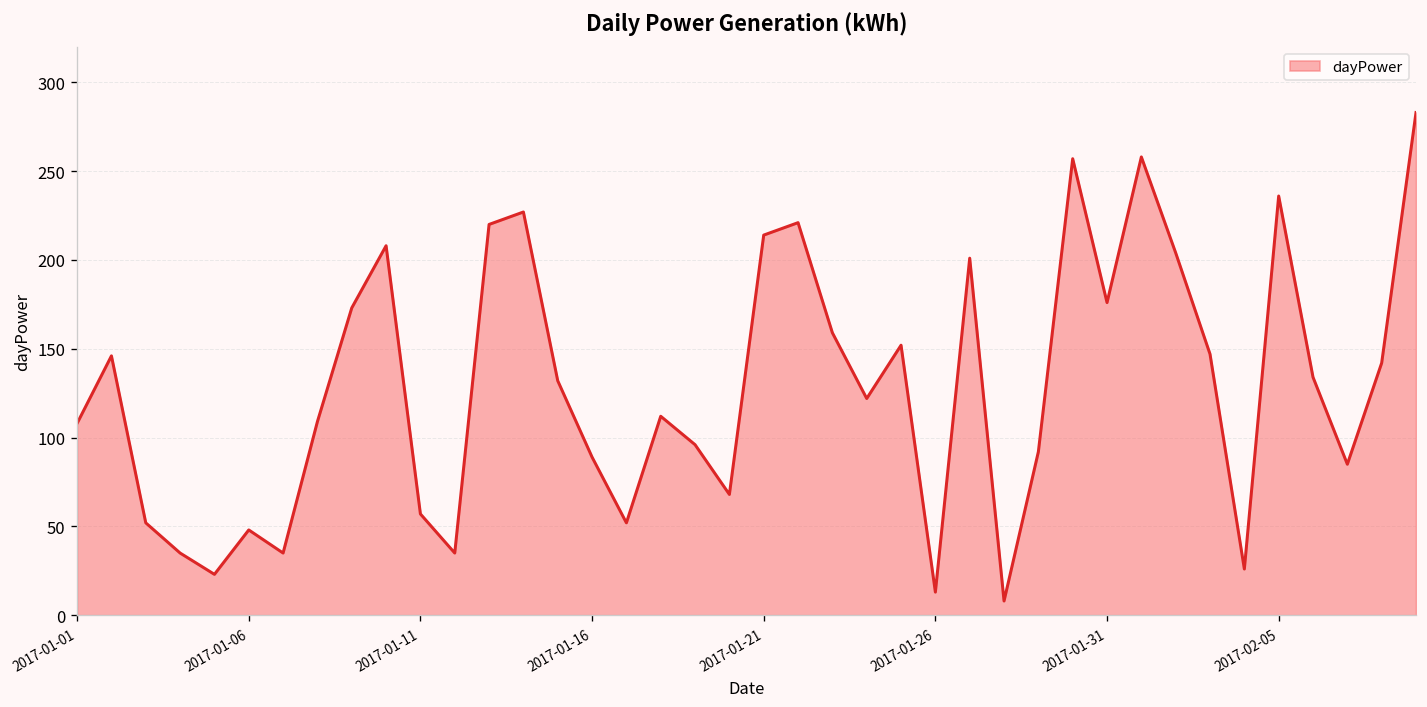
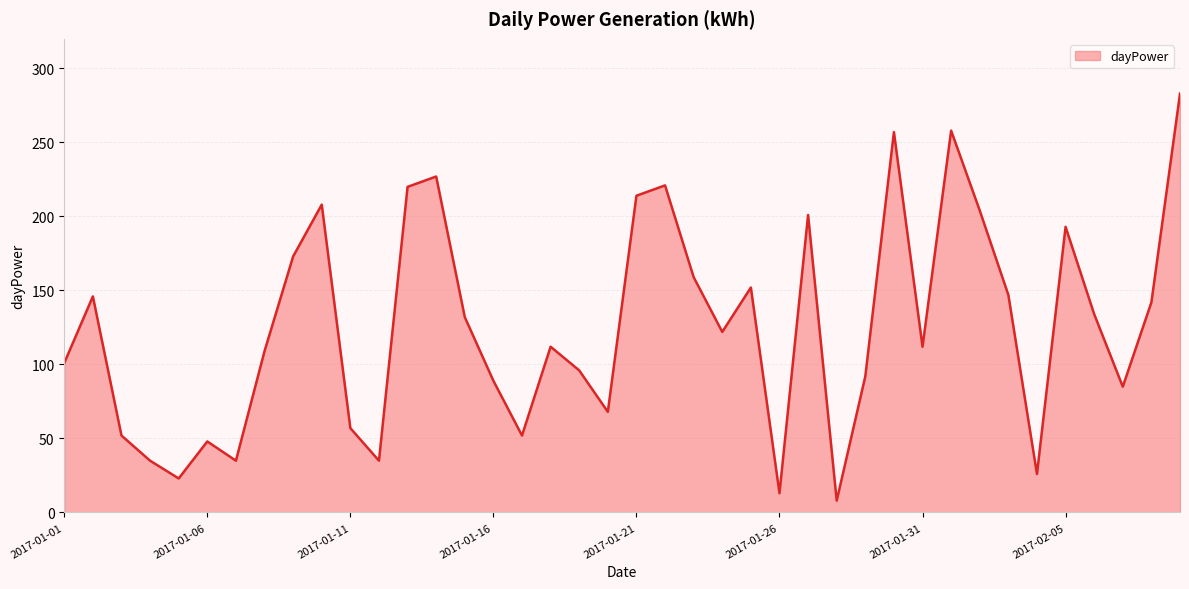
  {
-   "2017-01-01": 108,
+   "2017-01-01": 101,
    "2017-01-06": 48,
    "2017-01-11": 57,
    "2017-01-16": 89,
    "2017-01-21": 214,
    "2017-01-26": 13,
-   "2017-01-31": 176,
-   "2017-02-05": 236
+   "2017-01-31": 112,
+   "2017-02-05": 193
  }
